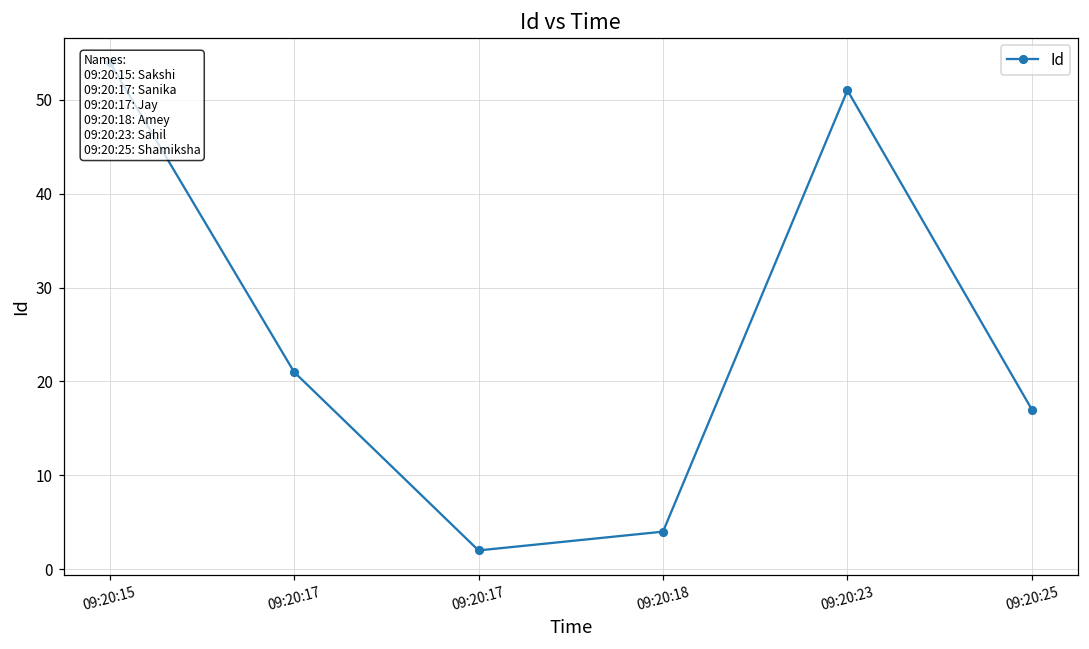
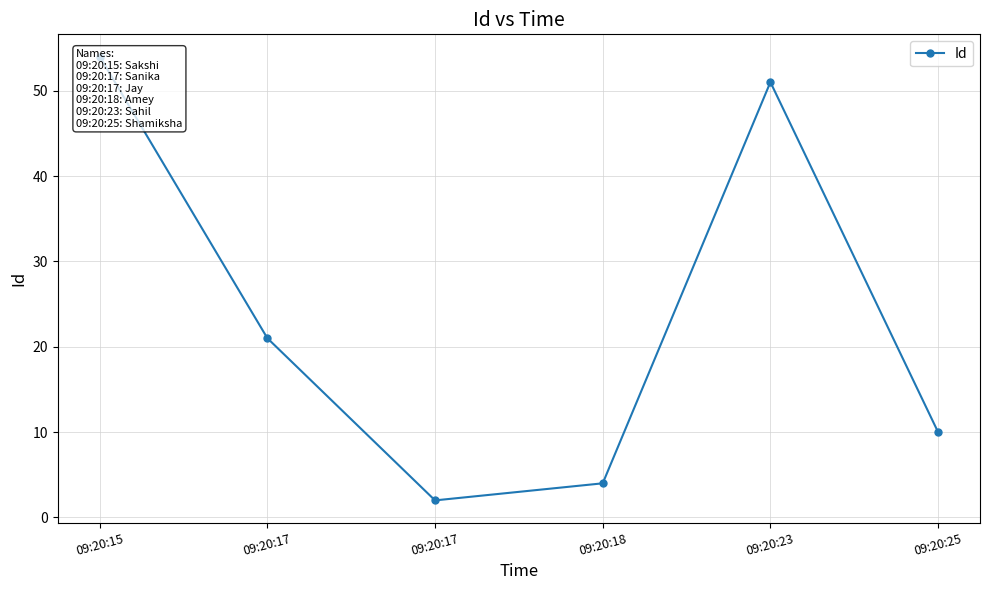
  {
    "09:20:18": 4,
    "09:20:23": 51,
-   "09:20:25": 17
+   "09:20:25": 10
  }
